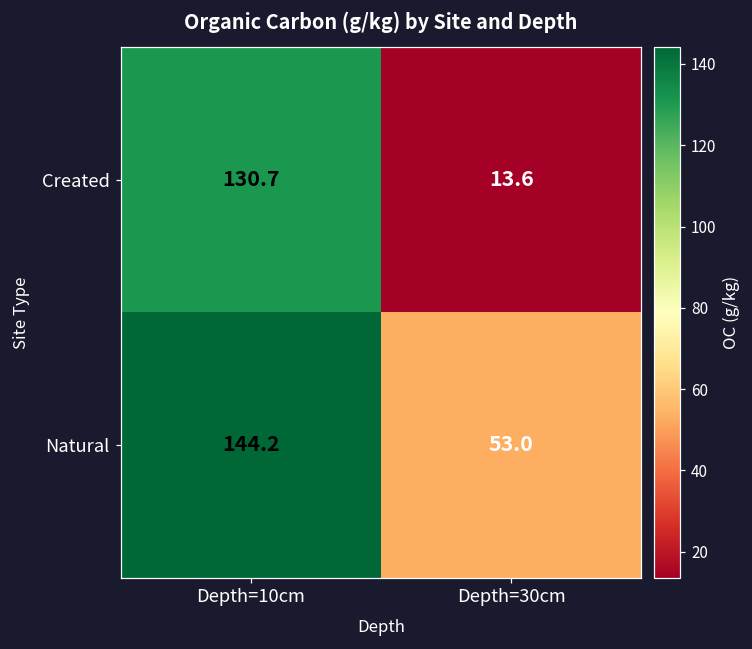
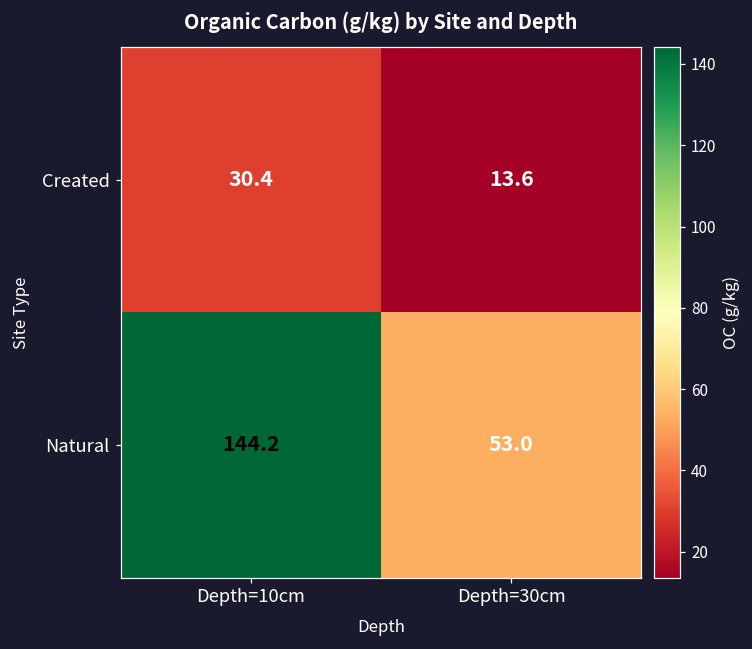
  {
    "Created": {
-     "Depth=10cm": 130.7,
+     "Depth=10cm": 30.4,
      "Depth=30cm": 13.6
    },
    "Natural": {
      "Depth=10cm": 144.2,
      "Depth=30cm": 53.0
    }
  }
